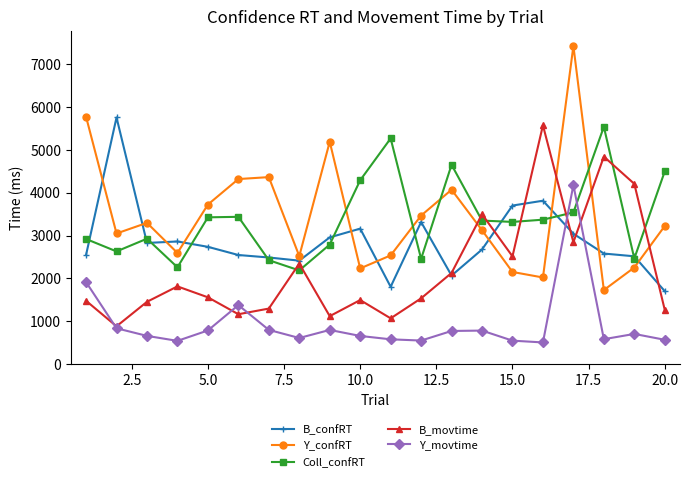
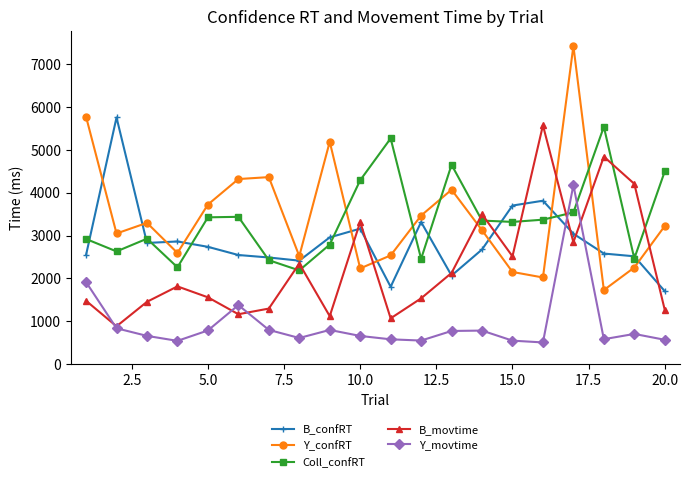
  {
    "B_confRT": {
      "5.0": 2700,
      "10.0": 3200,
      "15.0": 3700,
      "20.0": 1700
    },
    "Y_confRT": {
      "5.0": 3700,
      "10.0": 2200,
      "15.0": 2200,
      "20.0": 3200
    },
    "Coll_confRT": {
      "5.0": 3400,
      "10.0": 4300,
      "15.0": 3300,
      "20.0": 4500
    },
    "B_movtime": {
      "5.0": 1600,
-     "10.0": 1500,
+     "10.0": 3300,
      "15.0": 2500,
      "20.0": 1300
    },
    "Y_movtime": {
      "5.0": 800,
      "10.0": 700,
      "15.0": 500,
      "20.0": 600
    }
  }
